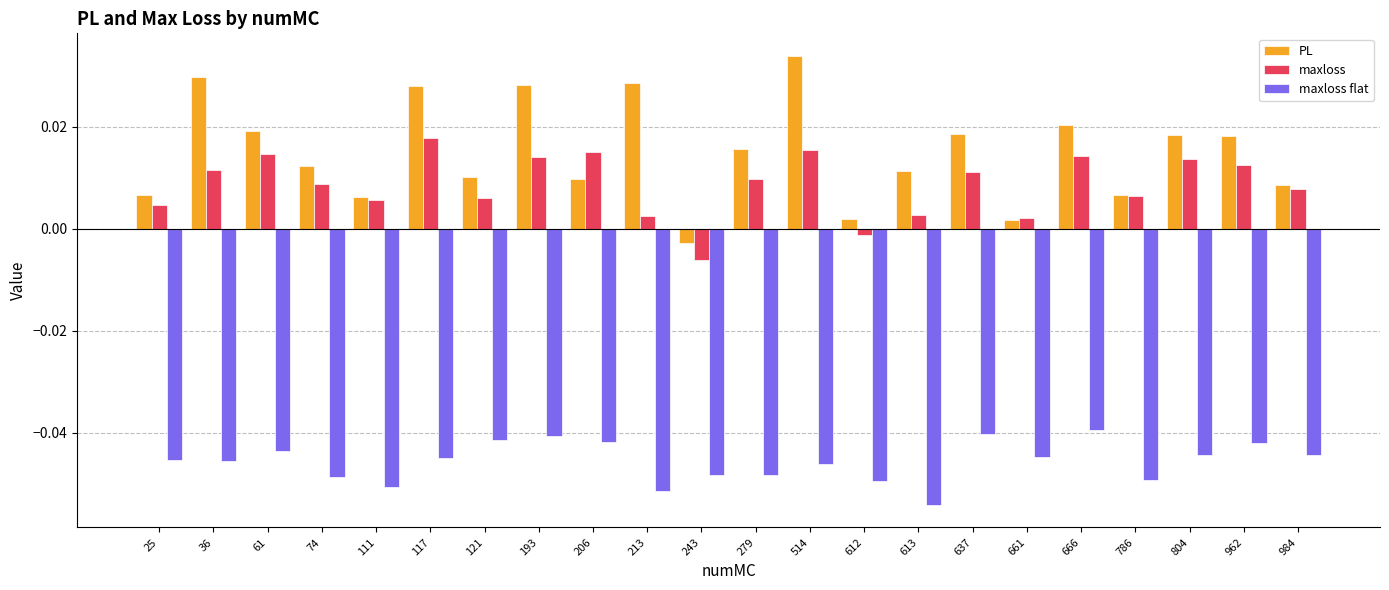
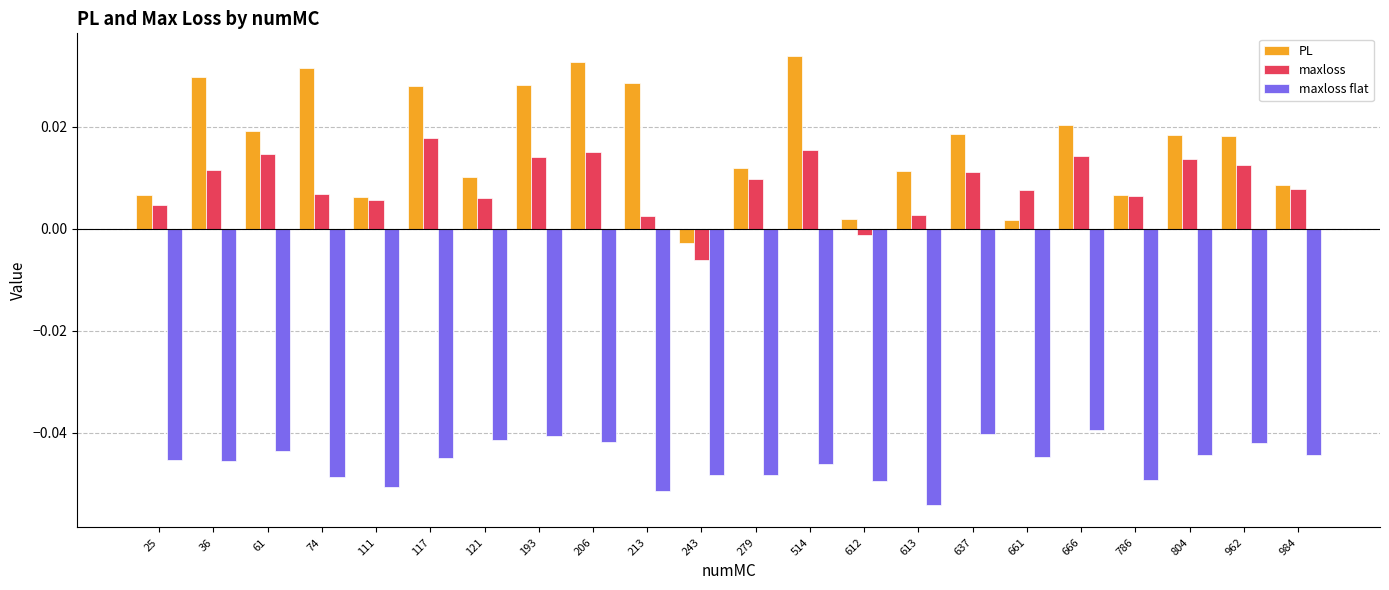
  {
    "PL": {
      "25": 0.007,
      "36": 0.030,
      "61": 0.019,
-     "74": 0.012,
+     "74": 0.032,
      "111": 0.006,
      "117": 0.028,
      "121": 0.010,
      "193": 0.028,
-     "206": 0.010,
+     "206": 0.033,
      "213": 0.029,
      "243": -0.003,
-     "279": 0.016,
+     "279": 0.012,
      "514": 0.034,
      "612": 0.002,
      "613": 0.011,
      "637": 0.019,
      "661": 0.002,
      "666": 0.020,
      "786": 0.007,
      "804": 0.018,
      "962": 0.018,
      "984": 0.009
    },
    "maxloss": {
      "25": 0.005,
      "36": 0.011,
      "61": 0.015,
-     "74": 0.009,
+     "74": 0.007,
      "111": 0.006,
      "117": 0.018,
      "121": 0.006,
      "193": 0.014,
      "206": 0.015,
      "213": 0.002,
      "243": -0.006,
      "279": 0.010,
      "514": 0.015,
      "612": -0.001,
      "613": 0.003,
      "637": 0.011,
-     "661": 0.002,
+     "661": 0.008,
      "666": 0.014,
      "786": 0.006,
      "804": 0.014,
      "962": 0.013,
      "984": 0.008
    },
    "maxloss flat": {
      "25": -0.045,
      "36": -0.045,
      "61": -0.043,
      "74": -0.049,
      "111": -0.051,
      "117": -0.045,
      "121": -0.041,
      "193": -0.041,
      "206": -0.042,
      "213": -0.051,
      "243": -0.048,
      "279": -0.048,
      "514": -0.046,
      "612": -0.050,
      "613": -0.054,
      "637": -0.040,
      "661": -0.045,
      "666": -0.039,
      "786": -0.049,
      "804": -0.044,
      "962": -0.042,
      "984": -0.044
    }
  }
